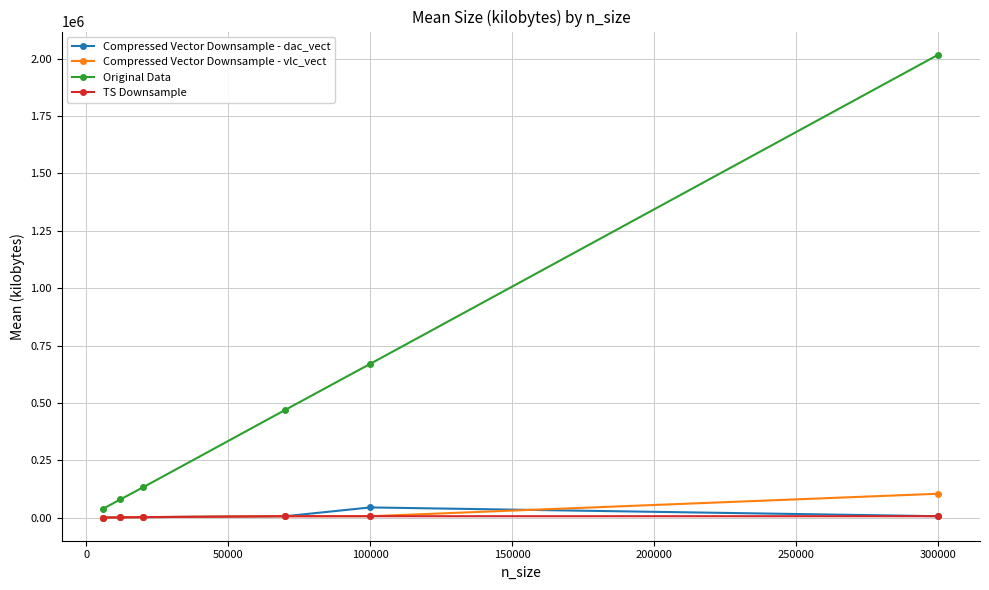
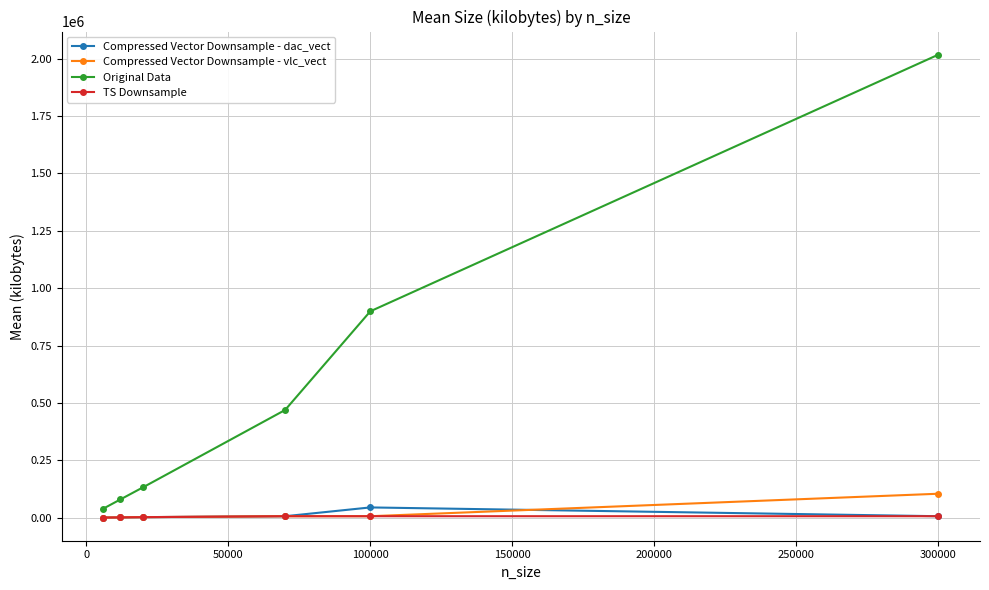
  {
    "Compressed Vector Downsample - dac_vect": {
      "100000": 50000
    },
    "Compressed Vector Downsample - vlc_vect": {
      "300000": 100000
    },
    "Original Data": {
-     "100000": 670000,
+     "100000": 900000,
      "300000": 2020000
    }
  }
